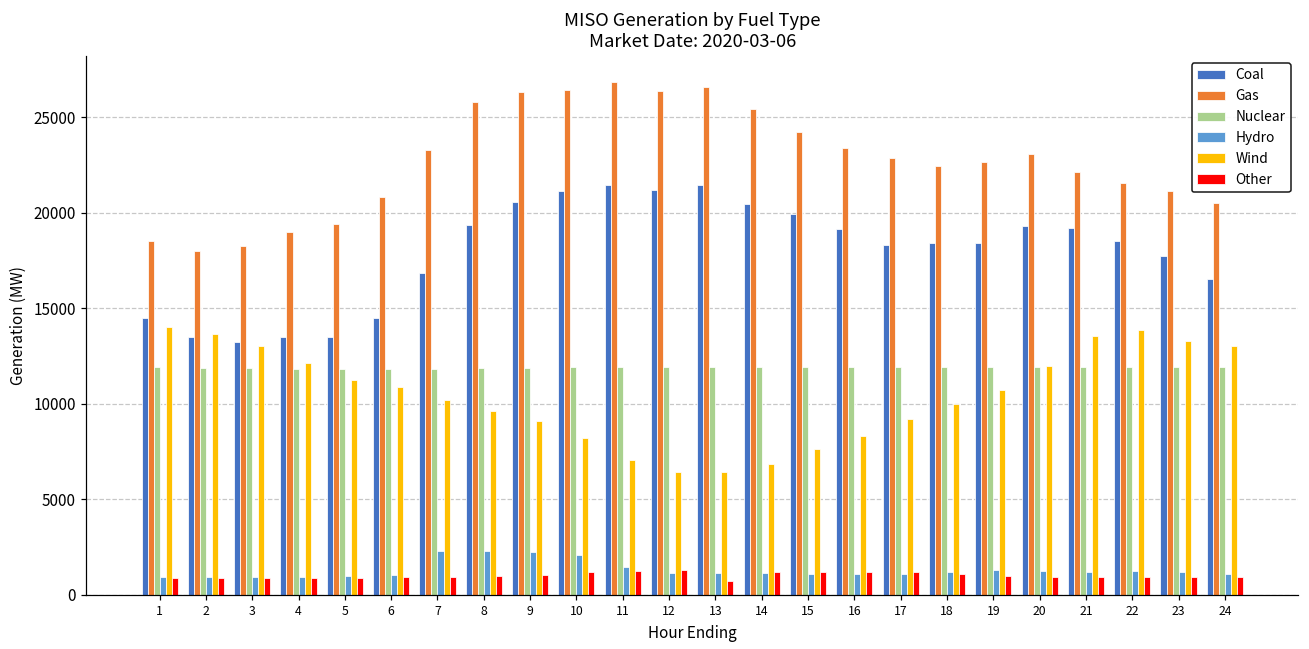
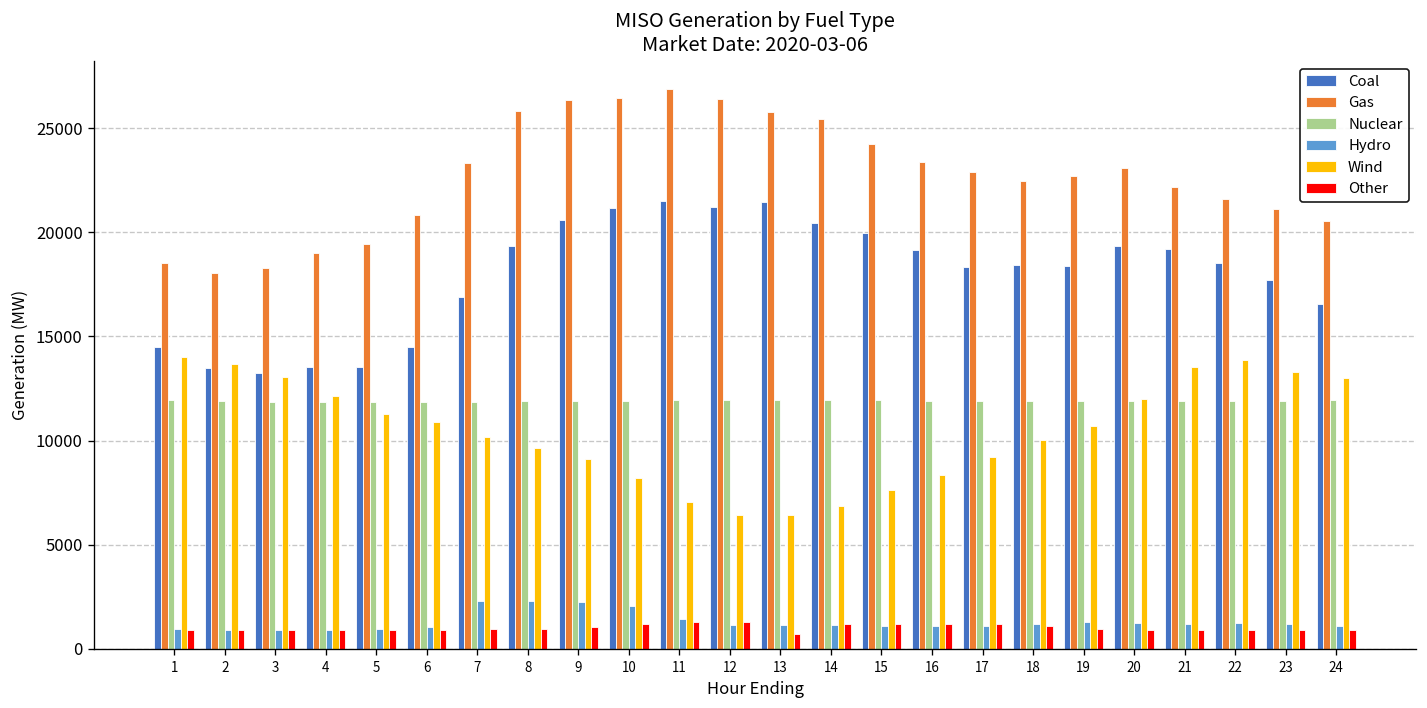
  {
    "Gas": {
      "1": 18500,
      "2": 18000,
      "3": 18300,
      "4": 19000,
      "5": 19400,
      "6": 20800,
      "7": 23300,
      "8": 25800,
      "9": 26300,
      "10": 26400,
      "11": 26900,
      "12": 26400,
-     "13": 26600,
+     "13": 25800,
      "14": 25400,
      "15": 24200,
      "16": 23400,
      "17": 22900,
      "18": 22500,
      "19": 22700,
      "20": 23100,
      "21": 22200,
      "22": 21600,
      "23": 21100,
      "24": 20500
    },
    "Nuclear": {
      "1": 11900,
      "2": 11900,
      "3": 11900,
      "4": 11800,
      "5": 11800,
      "6": 11800,
      "7": 11800,
      "8": 11900,
      "9": 11900,
      "10": 11900,
      "11": 11900,
      "12": 11900,
      "13": 11900,
      "14": 11900,
      "15": 11900,
      "16": 11900,
      "17": 11900,
      "18": 11900,
      "19": 11900,
      "20": 11900,
      "21": 11900,
      "22": 11900,
      "23": 11900,
      "24": 11900
    },
    "Wind": {
      "1": 14000,
      "2": 13700,
      "3": 13000,
      "4": 12100,
      "5": 11300,
      "6": 10900,
      "7": 10200,
      "8": 9600,
      "9": 9100,
      "10": 8200,
      "11": 7100,
      "12": 6400,
      "13": 6400,
      "14": 6900,
      "15": 7600,
      "16": 8300,
      "17": 9200,
      "18": 10000,
      "19": 10700,
      "20": 12000,
      "21": 13500,
      "22": 13900,
      "23": 13300,
      "24": 13000
    },
    "Other": {
      "1": 900,
      "2": 900,
      "3": 900,
      "4": 900,
      "5": 900,
      "6": 900,
      "7": 900,
      "8": 1000,
      "9": 1000,
      "10": 1200,
      "11": 1300,
      "12": 1300,
      "13": 700,
      "14": 1200,
      "15": 1200,
      "16": 1200,
      "17": 1200,
      "18": 1100,
      "19": 1000,
      "20": 900,
      "21": 900,
      "22": 900,
      "23": 900,
      "24": 900
    }
  }
